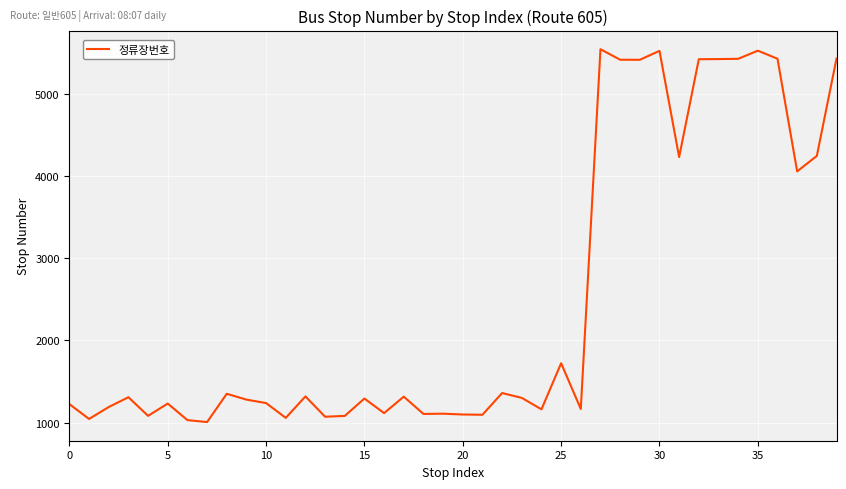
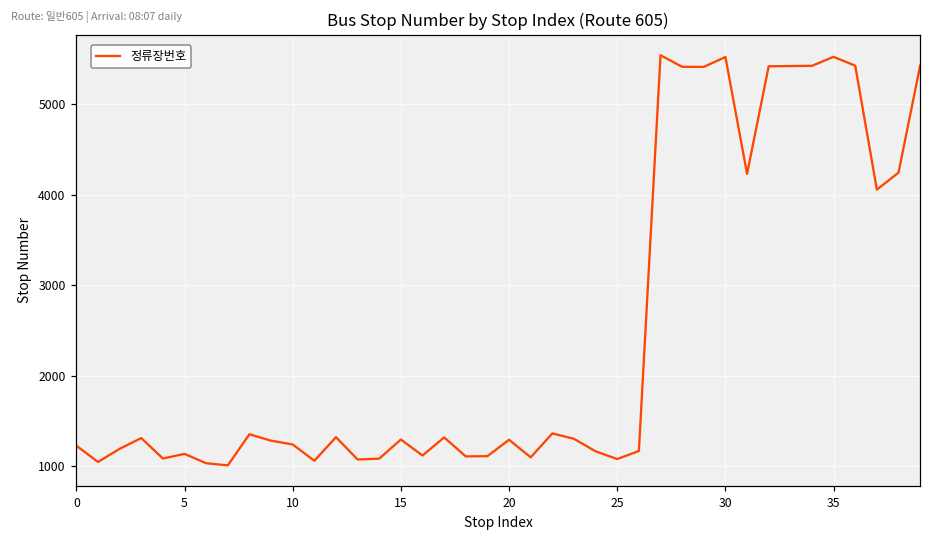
  {
    "0": 1200,
-   "5": 1200,
+   "5": 1100,
    "10": 1200,
    "15": 1300,
-   "20": 1100,
-   "25": 1700,
+   "20": 1300,
+   "25": 1100,
    "30": 5500,
    "35": 5500
  }
